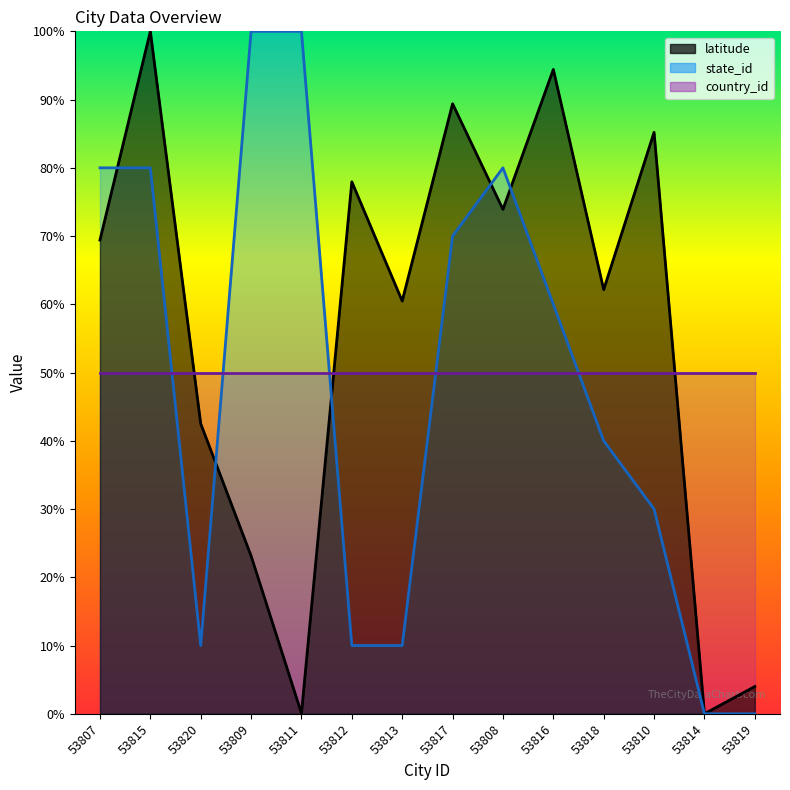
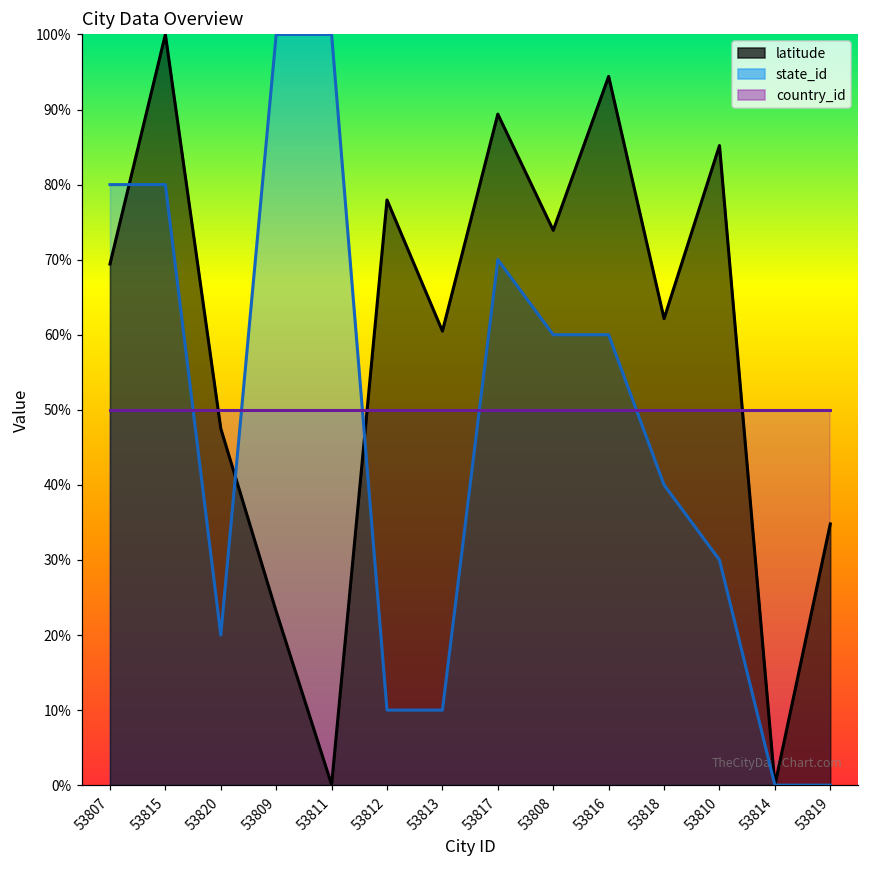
  {
    "latitude": {
      "53807": "69%",
      "53815": "100%",
-     "53820": "43%",
+     "53820": "48%",
      "53809": "23%",
      "53811": "0%",
      "53812": "78%",
      "53813": "60%",
      "53817": "89%",
      "53808": "74%",
      "53816": "94%",
      "53818": "62%",
      "53810": "85%",
-     "53819": "4%"
+     "53819": "35%"
    },
    "state_id": {
      "53807": "80%",
      "53815": "80%",
-     "53820": "10%",
+     "53820": "20%",
      "53809": "100%",
      "53811": "100%",
      "53812": "10%",
      "53813": "10%",
      "53817": "70%",
-     "53808": "80%",
+     "53808": "60%",
      "53816": "60%",
      "53818": "40%",
      "53810": "30%",
      "53819": "0%"
    },
    "country_id": {
      "53807": "50%",
      "53815": "50%",
      "53820": "50%",
      "53809": "50%",
      "53811": "50%",
      "53812": "50%",
      "53813": "50%",
      "53817": "50%",
      "53808": "50%",
      "53816": "50%",
      "53818": "50%",
      "53810": "50%",
      "53814": "50%",
      "53819": "50%"
    }
  }
